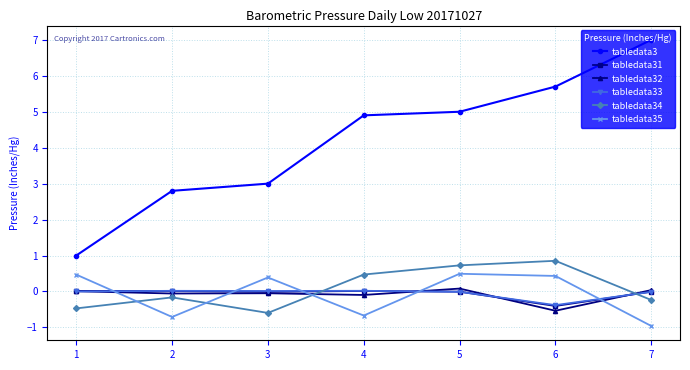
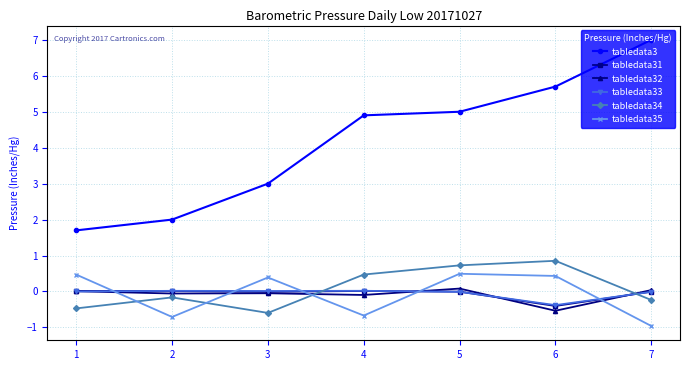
  {
    "tabledata3": {
-     "1": 1.0,
-     "2": 2.8,
+     "1": 1.7,
+     "2": 2.0,
      "3": 3.0,
      "4": 4.9,
      "5": 5.0,
      "6": 5.7
    }
  }
